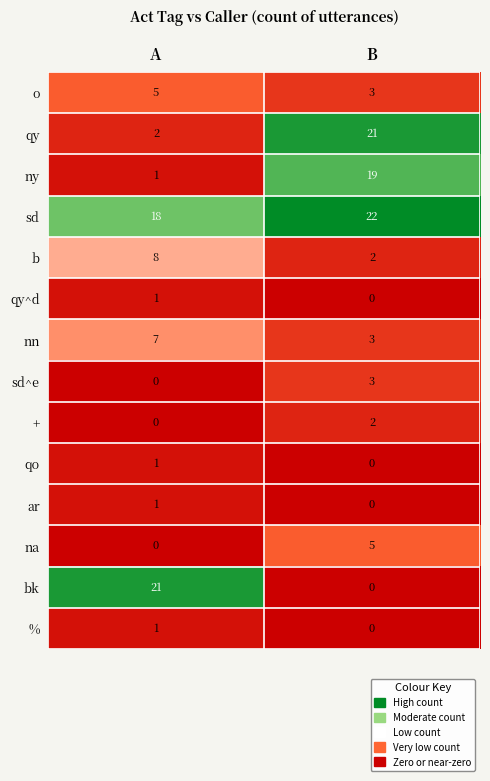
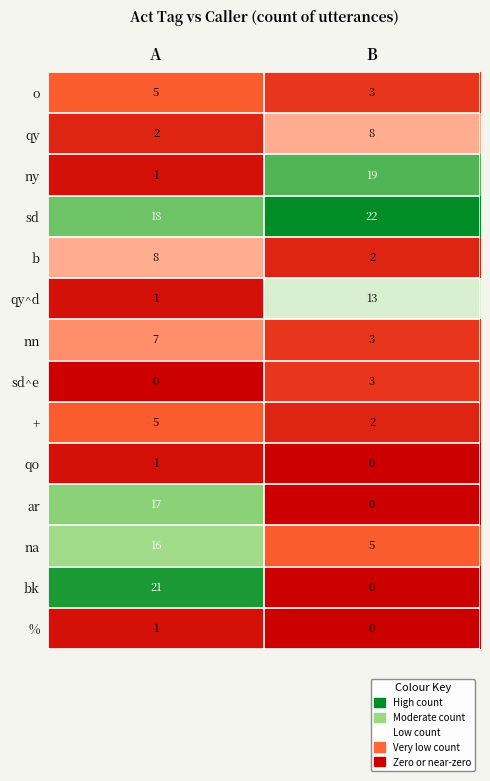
  {
    "o": {
      "A": 5,
      "B": 3
    },
    "qy": {
      "A": 2,
-     "B": 21
+     "B": 8
    },
    "ny": {
      "A": 1,
      "B": 19
    },
    "sd": {
      "A": 18,
      "B": 22
    },
    "b": {
      "A": 8,
      "B": 2
    },
    "qy^d": {
      "A": 1,
-     "B": 0
+     "B": 13
    },
    "nn": {
      "A": 7,
      "B": 3
    },
    "sd^e": {
      "A": 0,
      "B": 3
    },
    "+": {
-     "A": 0,
+     "A": 5,
      "B": 2
    },
    "qo": {
      "A": 1,
      "B": 0
    },
    "ar": {
-     "A": 1,
+     "A": 17,
      "B": 0
    },
    "na": {
-     "A": 0,
+     "A": 16,
      "B": 5
    },
    "bk": {
      "A": 21,
      "B": 0
    },
    "%": {
      "A": 1,
      "B": 0
    }
  }
